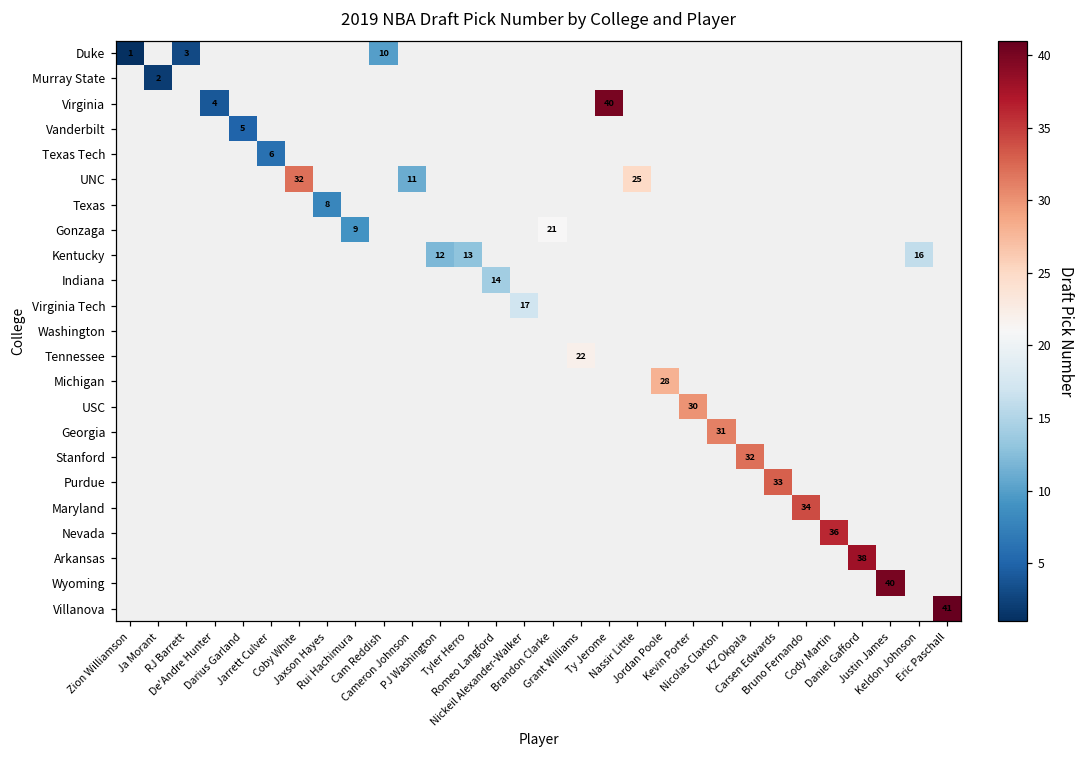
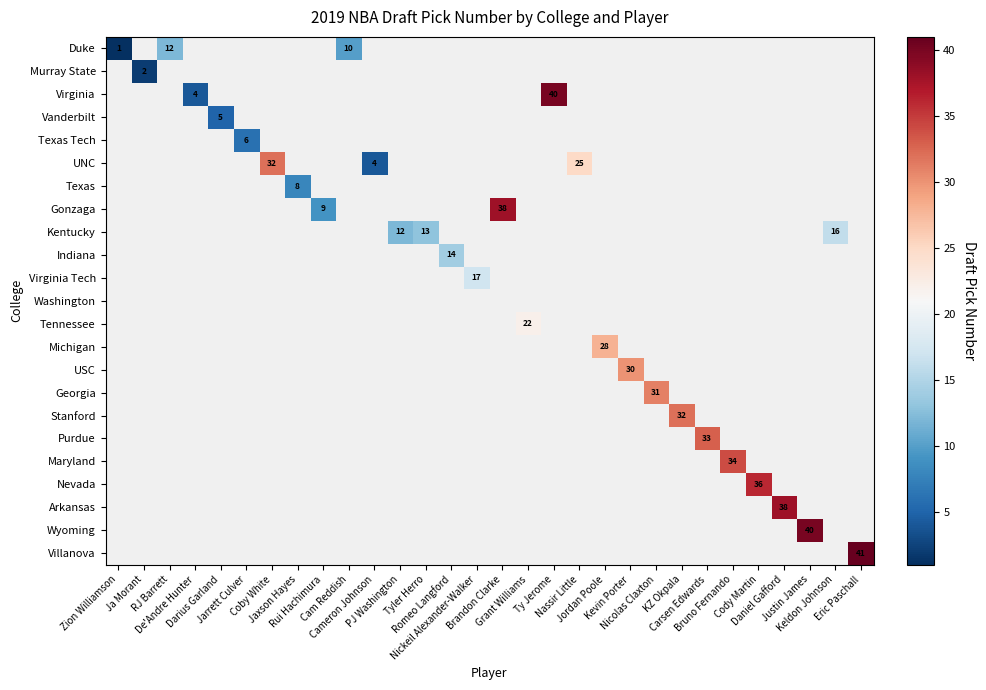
  {
    "Duke": {
      "Zion Williamson": 1,
-     "RJ Barrett": 3,
+     "RJ Barrett": 12,
      "Cam Reddish": 10
    },
    "Murray State": {
      "Ja Morant": 2
    },
    "Virginia": {
      "De'Andre Hunter": 4,
      "Ty Jerome": 40
    },
    "Vanderbilt": {
      "Darius Garland": 5
    },
    "Texas Tech": {
      "Jarrett Culver": 6
    },
    "UNC": {
      "Coby White": 32,
-     "Cameron Johnson": 11,
+     "Cameron Johnson": 4,
      "Nassir Little": 25
    },
    "Texas": {
      "Jaxson Hayes": 8
    },
    "Gonzaga": {
      "Rui Hachimura": 9,
-     "Brandon Clarke": 21
+     "Brandon Clarke": 38
    },
    "Kentucky": {
      "PJ Washington": 12,
      "Tyler Herro": 13,
      "Keldon Johnson": 16
    },
    "Indiana": {
      "Romeo Langford": 14
    },
    "Virginia Tech": {
      "Nickeil Alexander-Walker": 17
    },
    "Tennessee": {
      "Grant Williams": 22
    },
    "Michigan": {
      "Jordan Poole": 28
    },
    "USC": {
      "Kevin Porter": 30
    },
    "Georgia": {
      "Nicolas Claxton": 31
    },
    "Stanford": {
      "KZ Okpala": 32
    },
    "Purdue": {
      "Carsen Edwards": 33
    },
    "Maryland": {
      "Bruno Fernando": 34
    },
    "Nevada": {
      "Cody Martin": 36
    },
    "Arkansas": {
      "Daniel Gafford": 38
    },
    "Wyoming": {
      "Justin James": 40
    },
    "Villanova": {
      "Eric Paschall": 41
    }
  }
